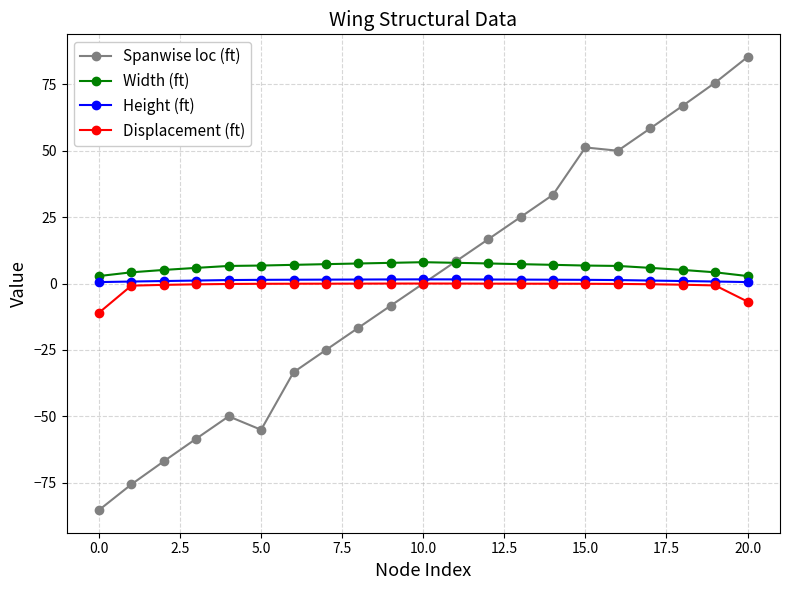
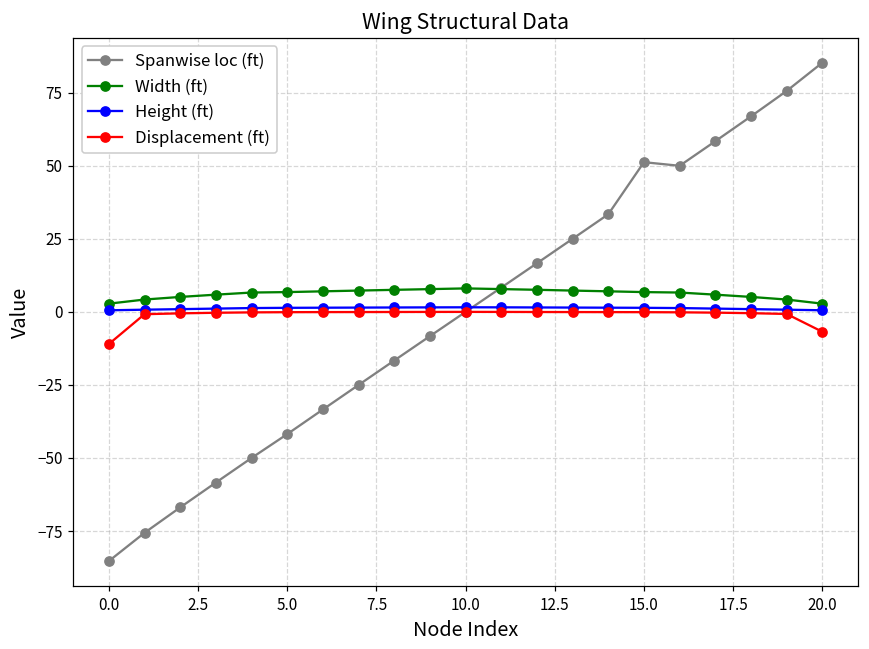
  {
    "Spanwise loc (ft)": {
      "0.0": -85,
-     "5.0": -55,
+     "5.0": -42,
      "15.0": 51,
      "20.0": 85
    },
    "Width (ft)": {
      "0.0": 3,
      "5.0": 7,
      "10.0": 8,
      "15.0": 7,
      "20.0": 3
    },
    "Height (ft)": {
      "0.0": 1,
      "5.0": 1,
      "10.0": 2,
      "15.0": 1,
      "20.0": 1
    },
    "Displacement (ft)": {
      "0.0": -11,
      "5.0": 0,
      "15.0": 0,
      "20.0": -7
    }
  }
